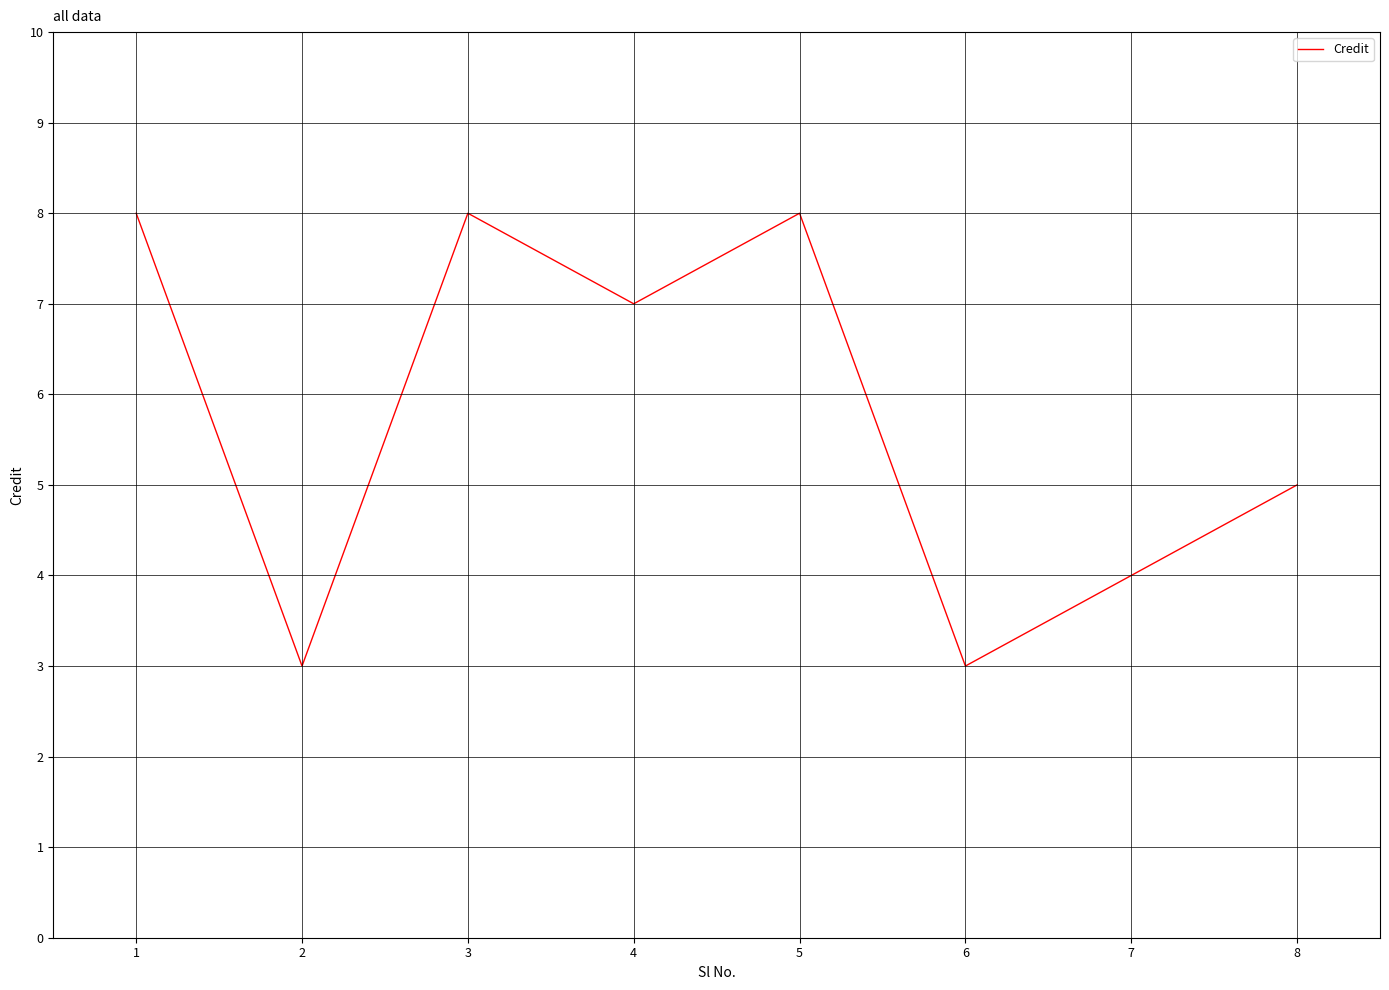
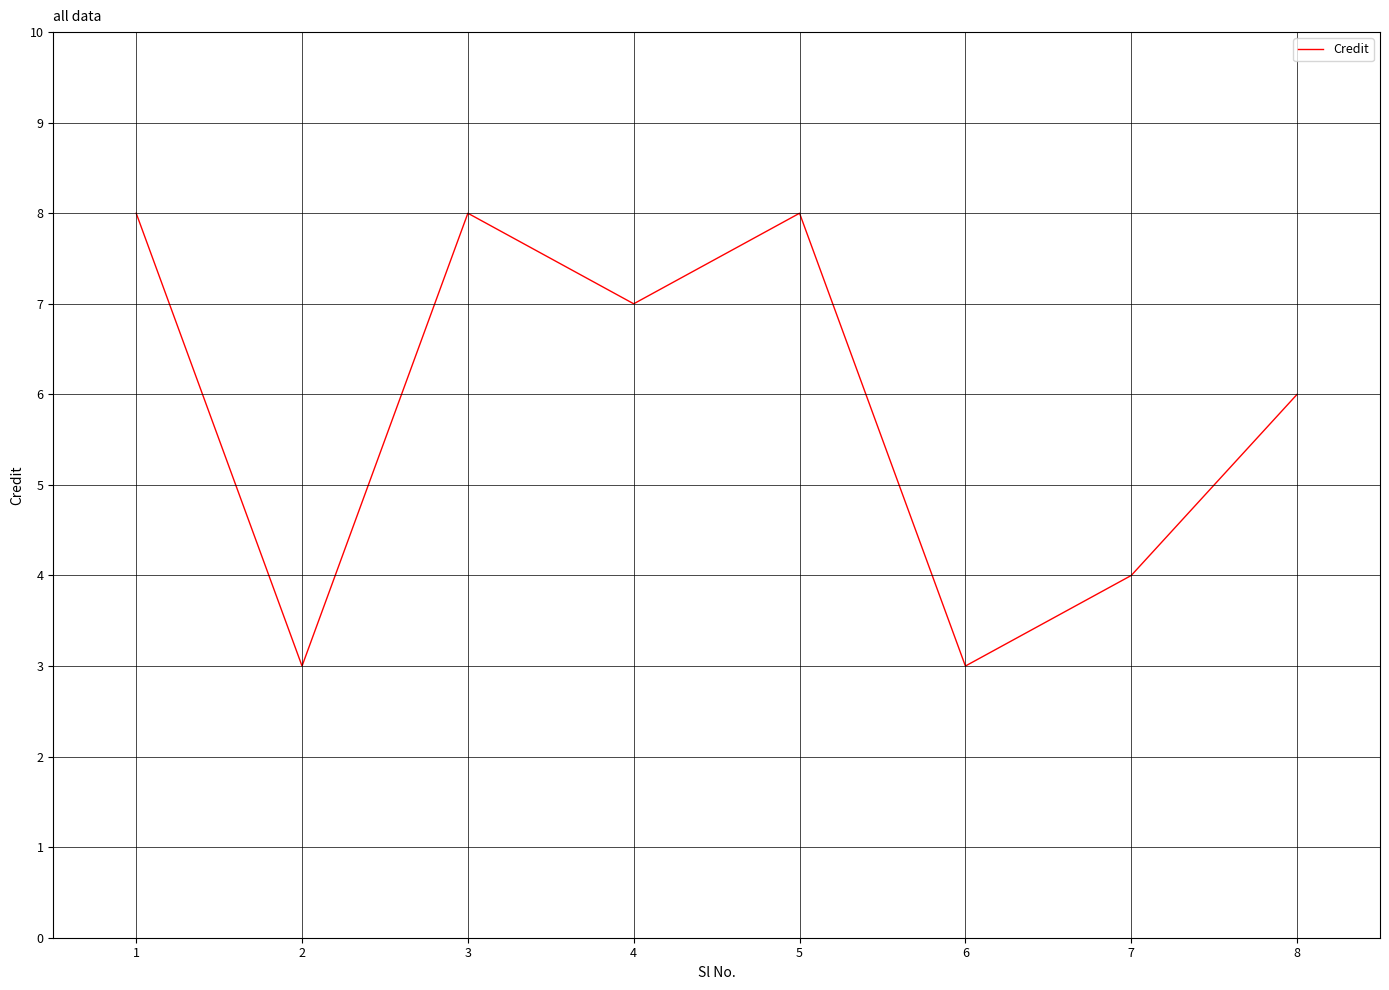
  {
    "1": 8,
    "2": 3,
    "3": 8,
    "4": 7,
    "5": 8,
    "6": 3,
    "7": 4,
-   "8": 5
+   "8": 6
  }
